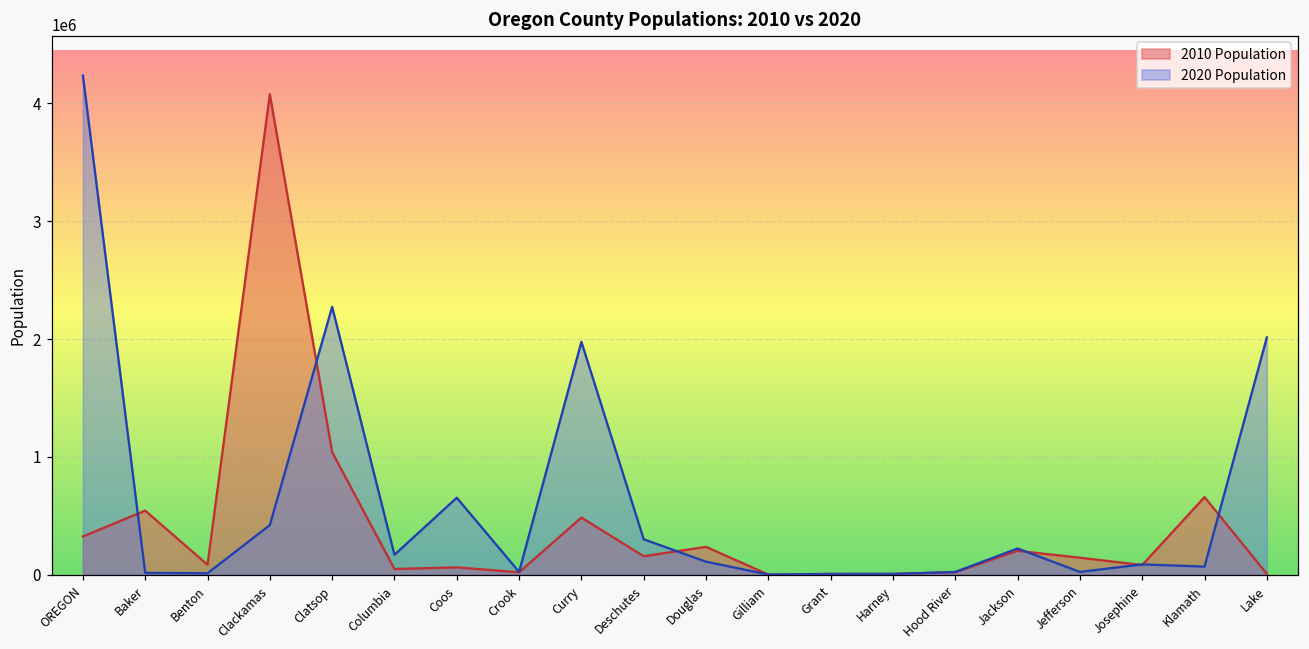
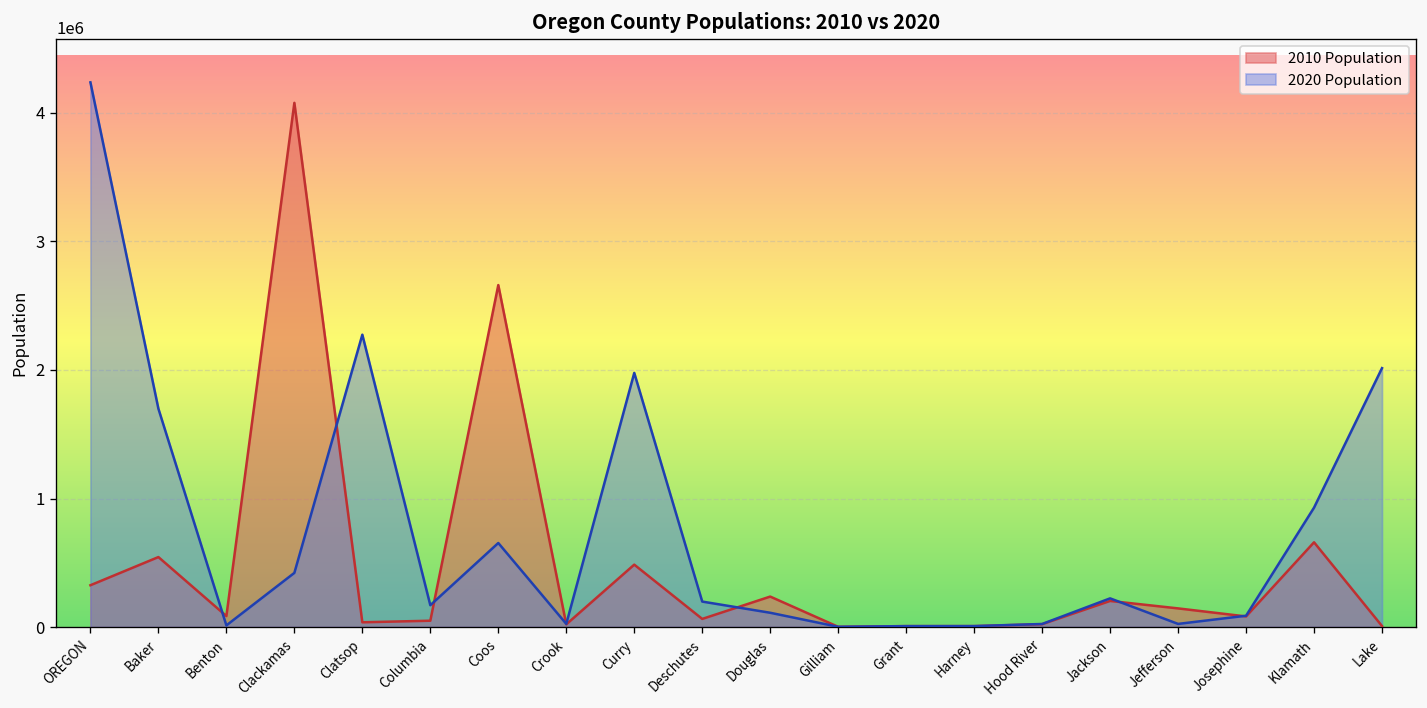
  {
    "2010 Population": {
      "OREGON": 330000,
      "Baker": 540000,
      "Benton": 90000,
      "Clackamas": 4080000,
-     "Clatsop": 1040000,
+     "Clatsop": 40000,
      "Columbia": 50000,
-     "Coos": 60000,
+     "Coos": 2660000,
      "Curry": 490000,
-     "Deschutes": 160000,
+     "Deschutes": 60000,
      "Douglas": 240000,
      "Jefferson": 150000,
      "Klamath": 660000,
      "Lake": 10000
    },
    "2020 Population": {
      "OREGON": 4240000,
-     "Baker": 20000,
+     "Baker": 1700000,
      "Benton": 10000,
      "Clackamas": 420000,
      "Clatsop": 2270000,
      "Columbia": 170000,
      "Coos": 650000,
      "Curry": 1980000,
-     "Deschutes": 300000,
+     "Deschutes": 200000,
      "Douglas": 110000,
      "Jefferson": 20000,
-     "Klamath": 70000,
+     "Klamath": 930000,
      "Lake": 2010000
    }
  }
